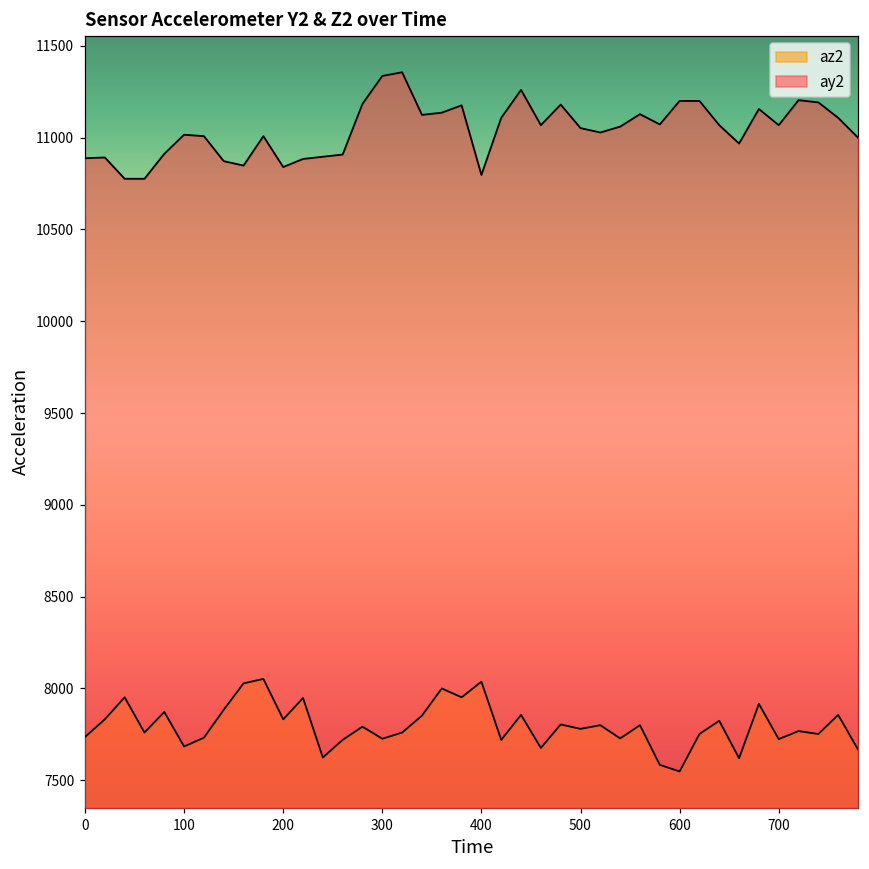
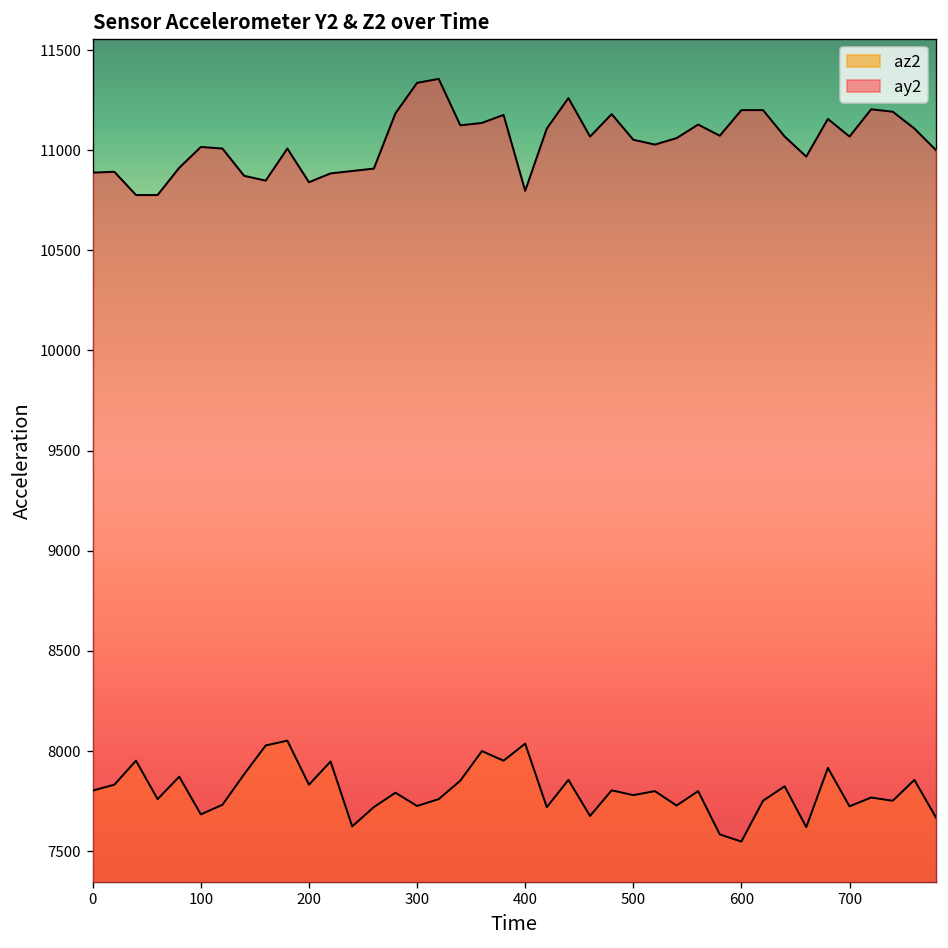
  {
    "ay2": {
      "0": 10890,
      "100": 11020,
      "200": 10840,
      "300": 11340,
      "400": 10800,
      "500": 11050,
      "600": 11200,
      "700": 11070
    },
    "az2": {
-     "0": 7740,
+     "0": 7800,
      "100": 7680,
      "200": 7830,
      "300": 7730,
      "400": 8040,
      "500": 7780,
      "600": 7550,
      "700": 7720
    }
  }
